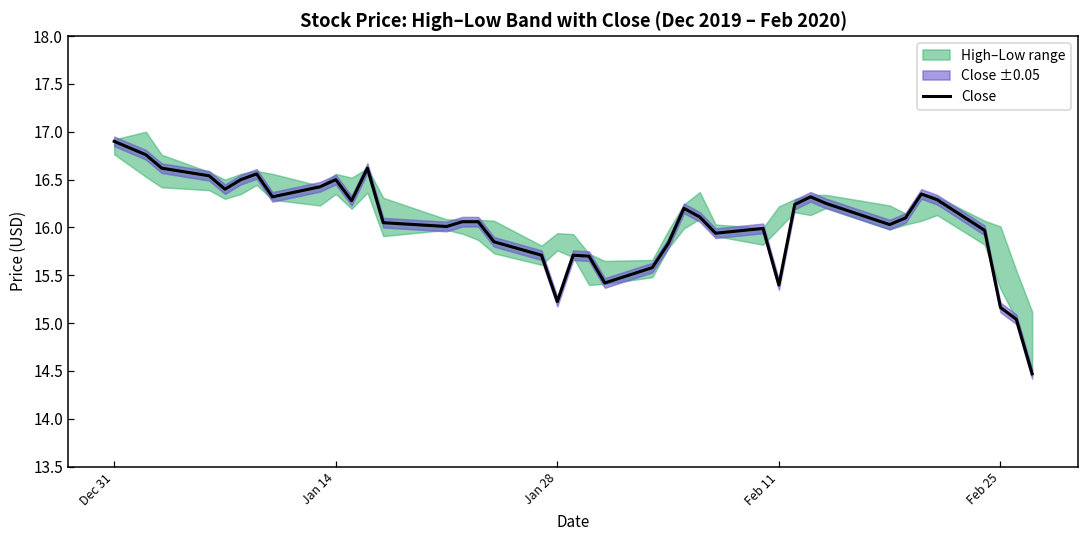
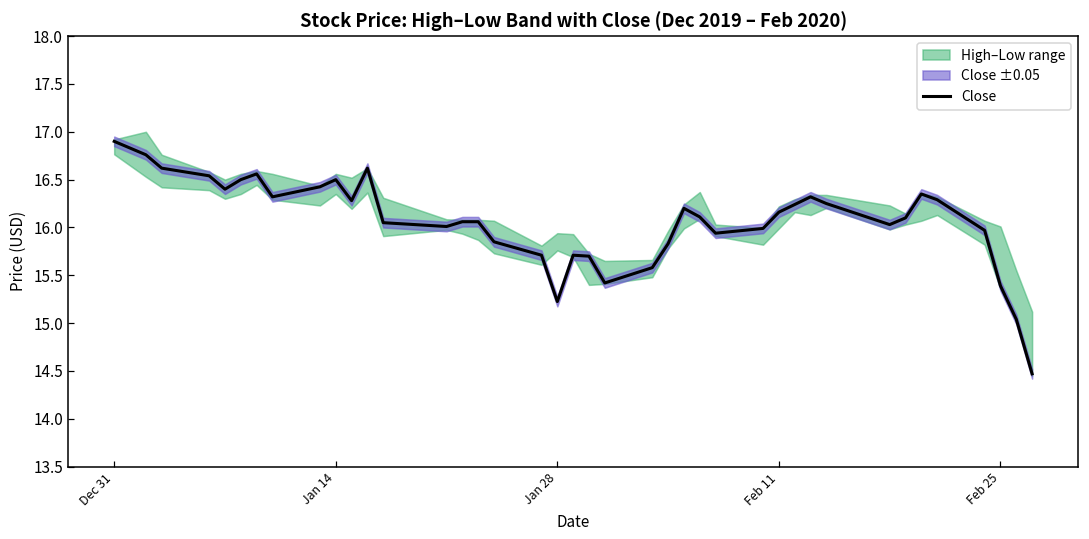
  {
    "Close": {
      "Jan 14": 16.5,
      "Jan 28": 15.2,
-     "Feb 11": 15.4,
-     "Feb 25": 15.2
+     "Feb 11": 16.2,
+     "Feb 25": 15.4
    }
  }
